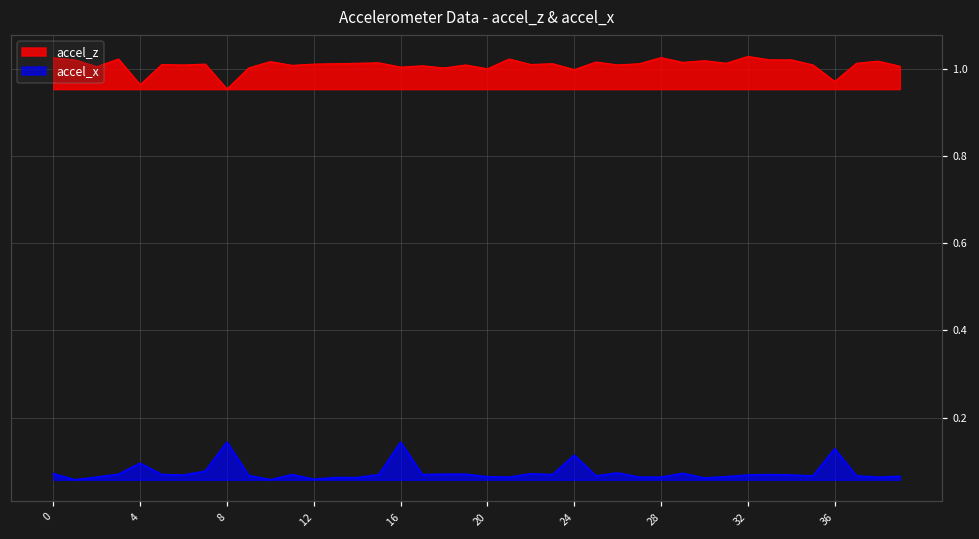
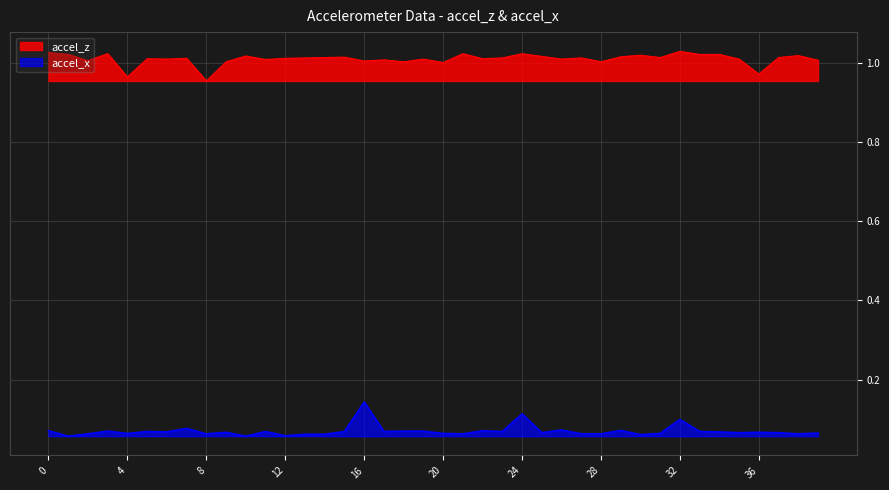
  {
    "accel_z": {
      "4": 0.96,
      "8": 0.95,
      "12": 1.01,
      "16": 1.00,
      "20": 1.00,
-     "24": 1.00,
-     "28": 1.03,
+     "24": 1.02,
+     "28": 1.00,
      "32": 1.03,
      "36": 0.97
    },
    "accel_x": {
      "0": 0.07,
-     "4": 0.10,
-     "8": 0.14,
+     "4": 0.06,
+     "8": 0.06,
      "12": 0.06,
      "16": 0.14,
      "20": 0.06,
      "24": 0.11,
      "28": 0.06,
-     "32": 0.07,
-     "36": 0.13
+     "32": 0.10,
+     "36": 0.07
    }
  }
